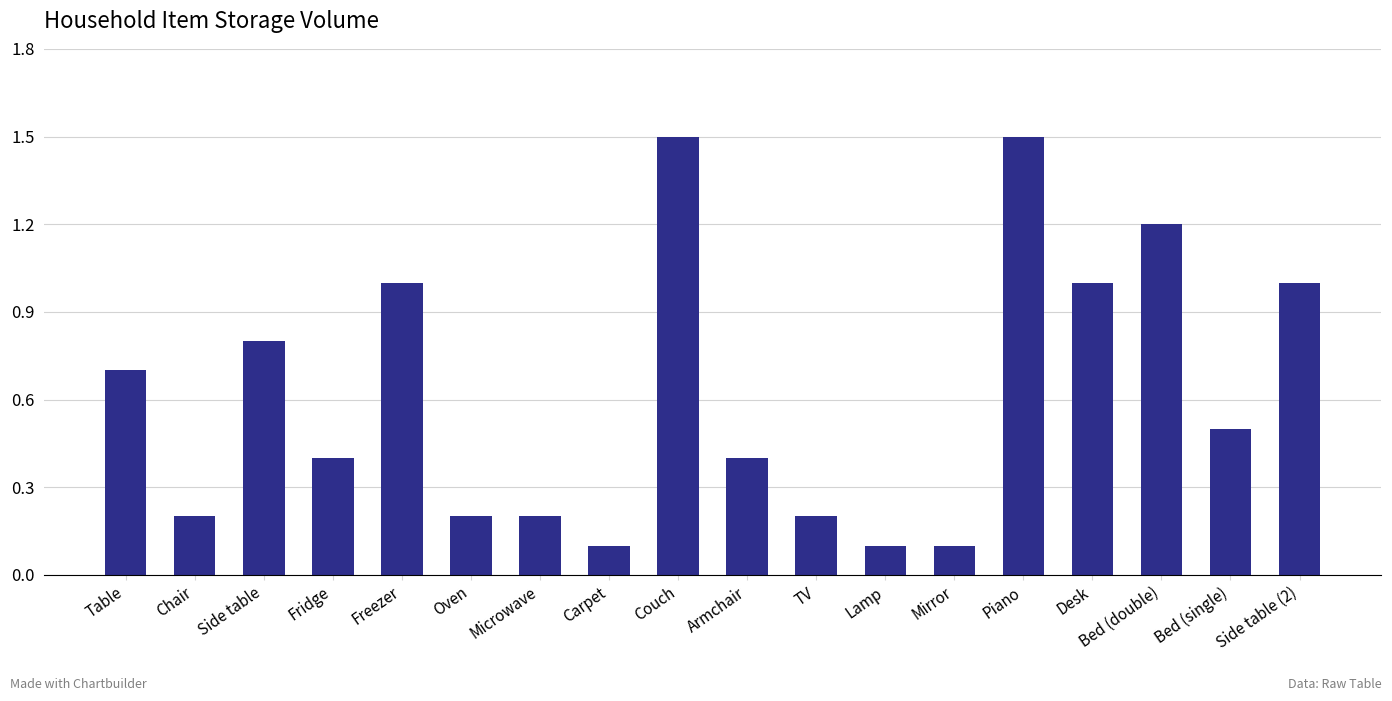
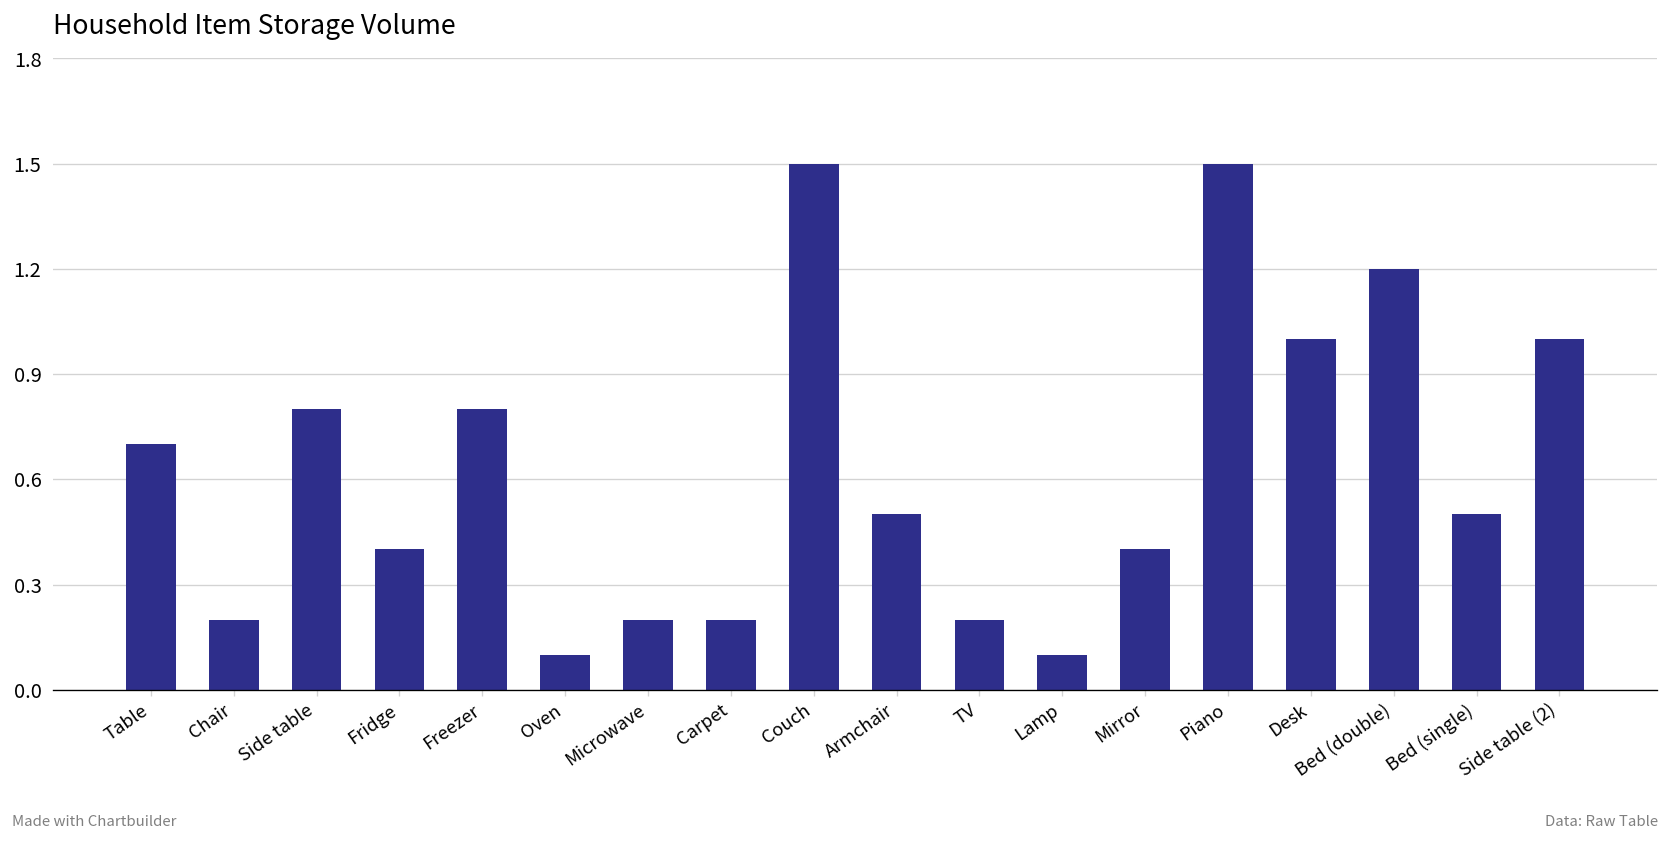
  {
    "Table": 0.7,
    "Chair": 0.2,
    "Side table": 0.8,
    "Fridge": 0.4,
-   "Freezer": 1.0,
-   "Oven": 0.2,
+   "Freezer": 0.8,
+   "Oven": 0.1,
    "Microwave": 0.2,
-   "Carpet": 0.1,
+   "Carpet": 0.2,
    "Couch": 1.5,
-   "Armchair": 0.4,
+   "Armchair": 0.5,
    "TV": 0.2,
    "Lamp": 0.1,
-   "Mirror": 0.1,
+   "Mirror": 0.4,
    "Piano": 1.5,
    "Desk": 1.0,
    "Bed (double)": 1.2,
    "Bed (single)": 0.5,
    "Side table (2)": 1.0
  }
